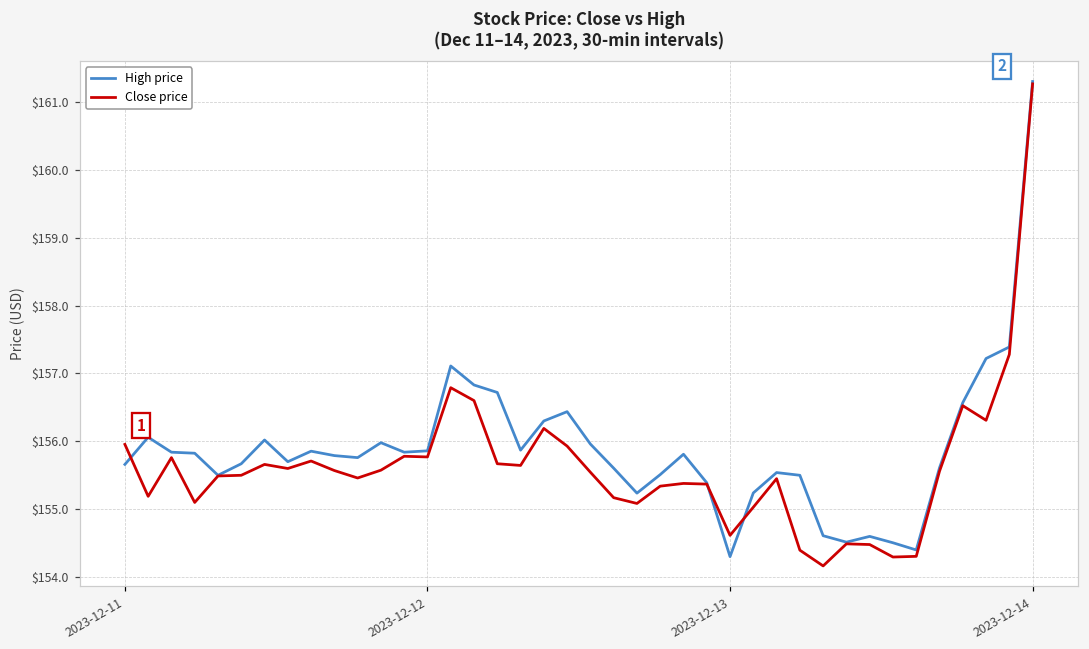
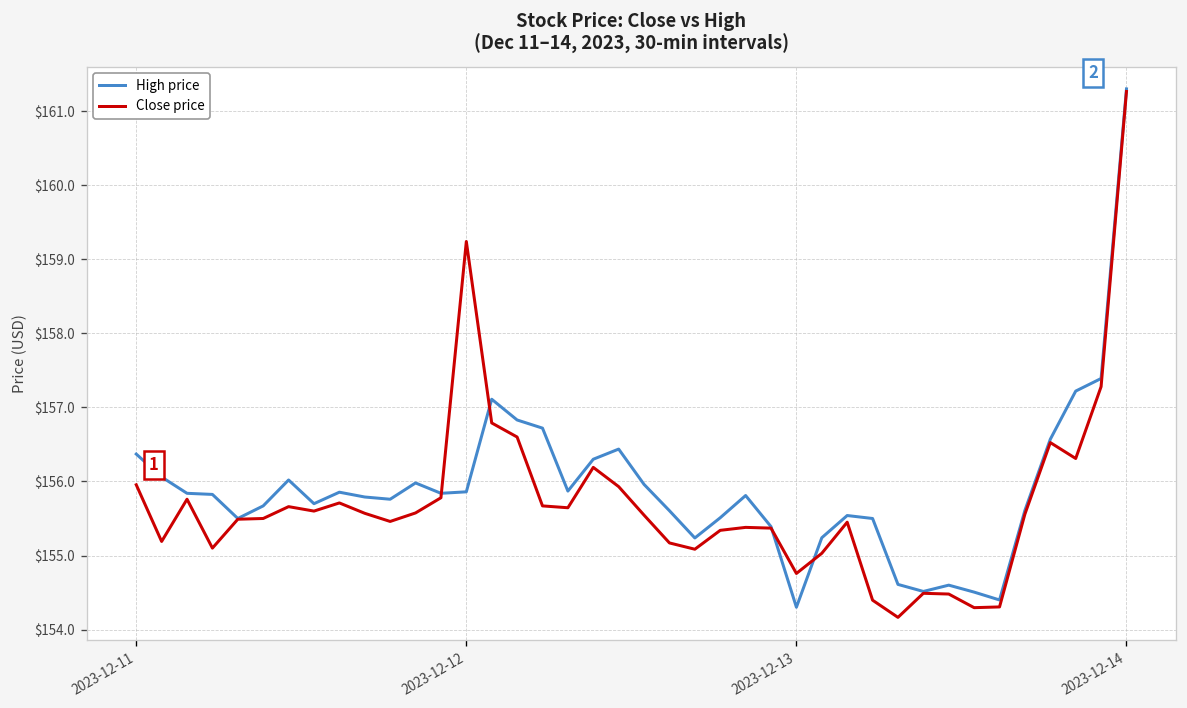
  {
    "High price": {
-     "2023-12-11": "$155.7",
+     "2023-12-11": "$156.4",
      "2023-12-12": "$155.9",
      "2023-12-13": "$154.3"
    },
    "Close price": {
      "2023-12-11": "$156.0",
-     "2023-12-12": "$155.8",
-     "2023-12-13": "$154.6"
+     "2023-12-12": "$159.2",
+     "2023-12-13": "$154.8"
    }
  }
